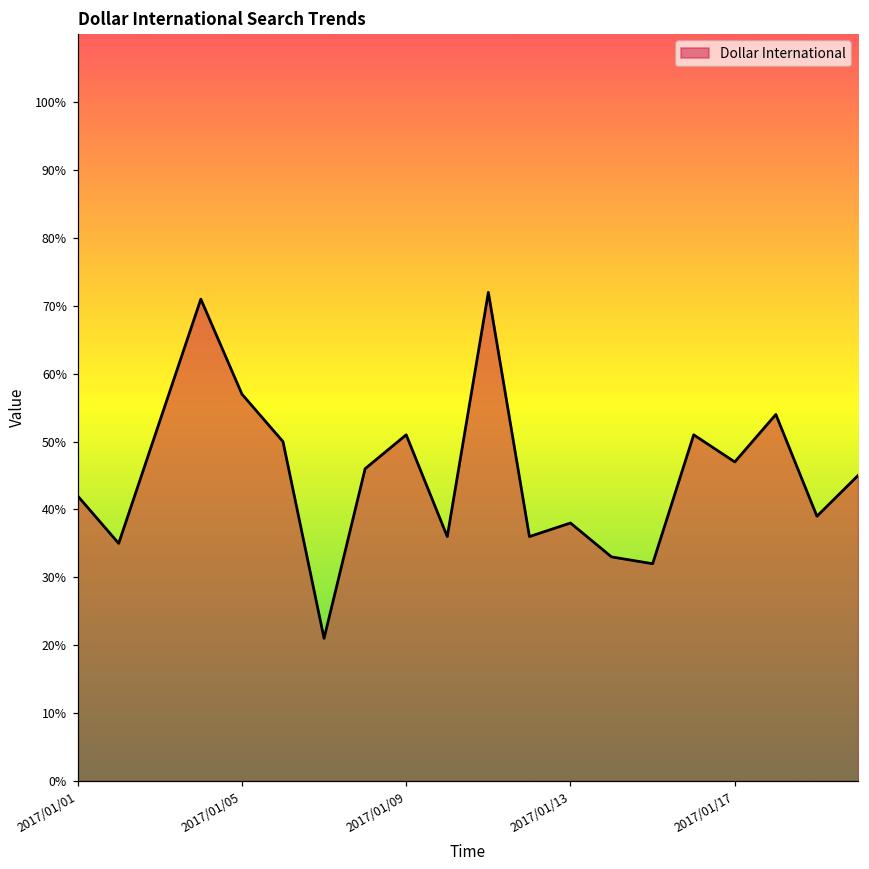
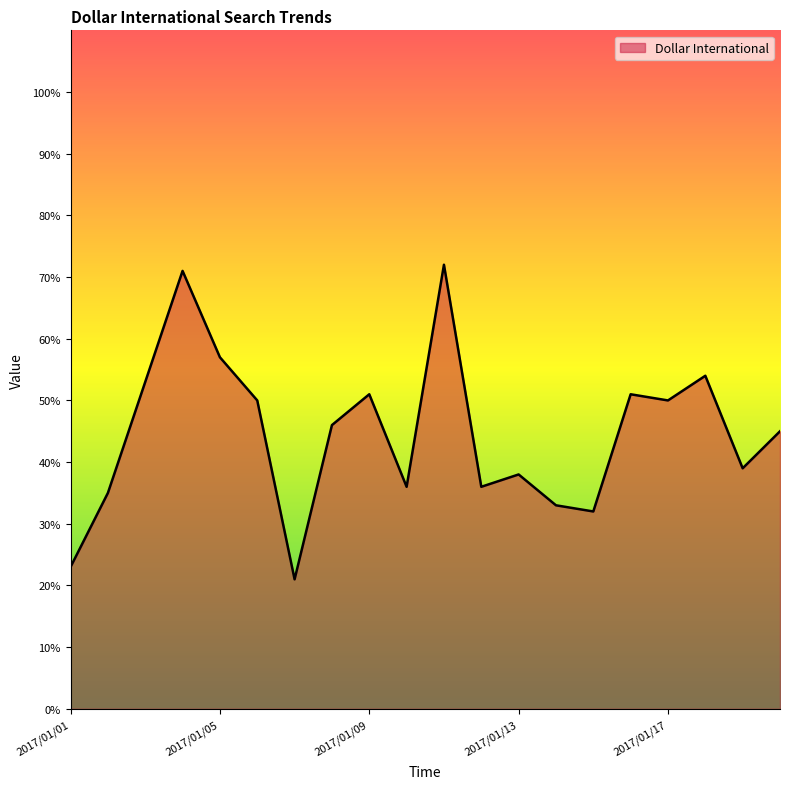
  {
-   "2017/01/01": "42%",
+   "2017/01/01": "23%",
    "2017/01/05": "57%",
    "2017/01/09": "51%",
    "2017/01/13": "38%",
-   "2017/01/17": "47%"
+   "2017/01/17": "50%"
  }
